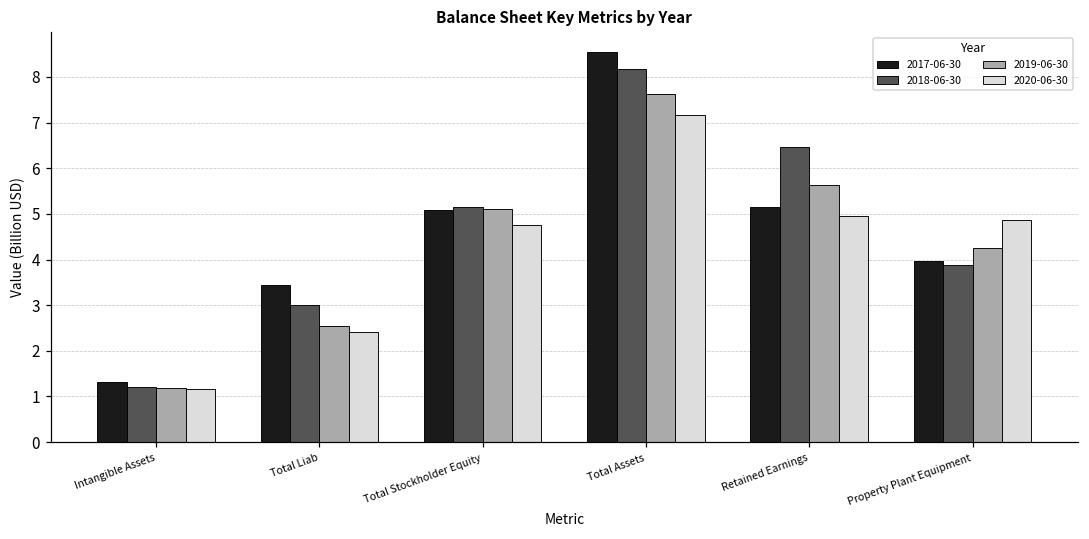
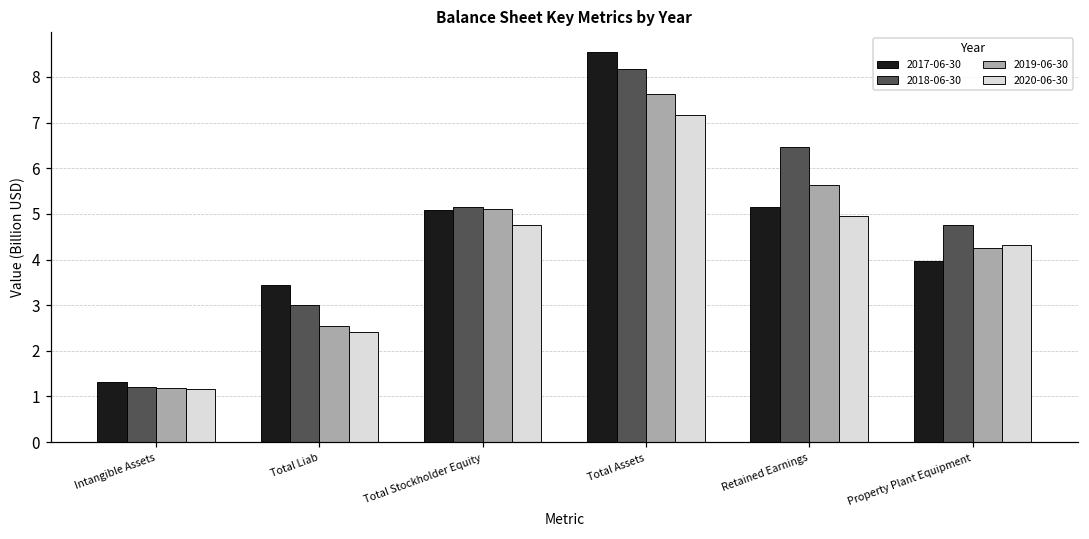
  {
    "2017-06-30": {
      "Intangible Assets": 1.3,
      "Total Liab": 3.4,
      "Total Stockholder Equity": 5.1,
      "Total Assets": 8.6,
      "Retained Earnings": 5.2,
      "Property Plant Equipment": 4.0
    },
    "2018-06-30": {
      "Intangible Assets": 1.2,
      "Total Liab": 3.0,
      "Total Stockholder Equity": 5.2,
      "Total Assets": 8.2,
      "Retained Earnings": 6.5,
-     "Property Plant Equipment": 3.9
+     "Property Plant Equipment": 4.8
    },
    "2019-06-30": {
      "Intangible Assets": 1.2,
      "Total Liab": 2.5,
      "Total Stockholder Equity": 5.1,
      "Total Assets": 7.6,
      "Retained Earnings": 5.6,
      "Property Plant Equipment": 4.3
    },
    "2020-06-30": {
      "Intangible Assets": 1.2,
      "Total Liab": 2.4,
      "Total Stockholder Equity": 4.8,
      "Total Assets": 7.2,
      "Retained Earnings": 5.0,
-     "Property Plant Equipment": 4.9
+     "Property Plant Equipment": 4.3
    }
  }
